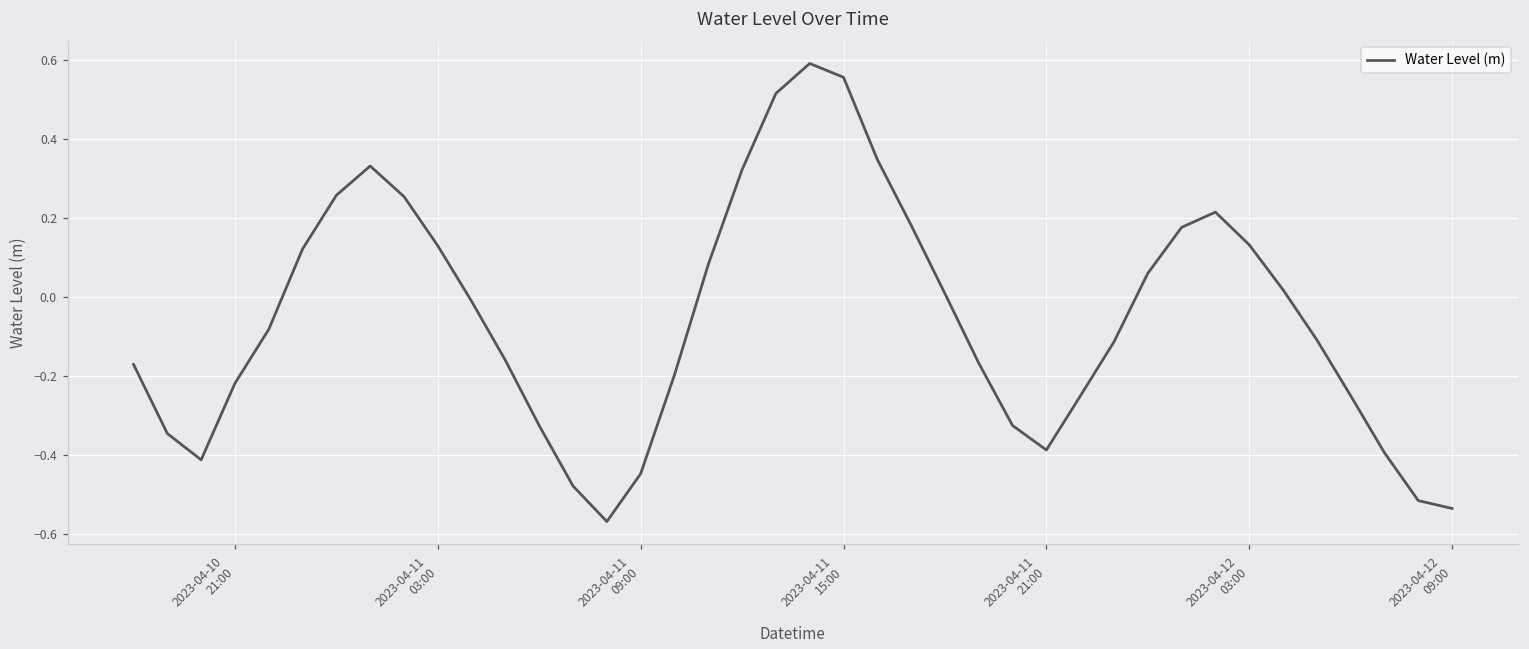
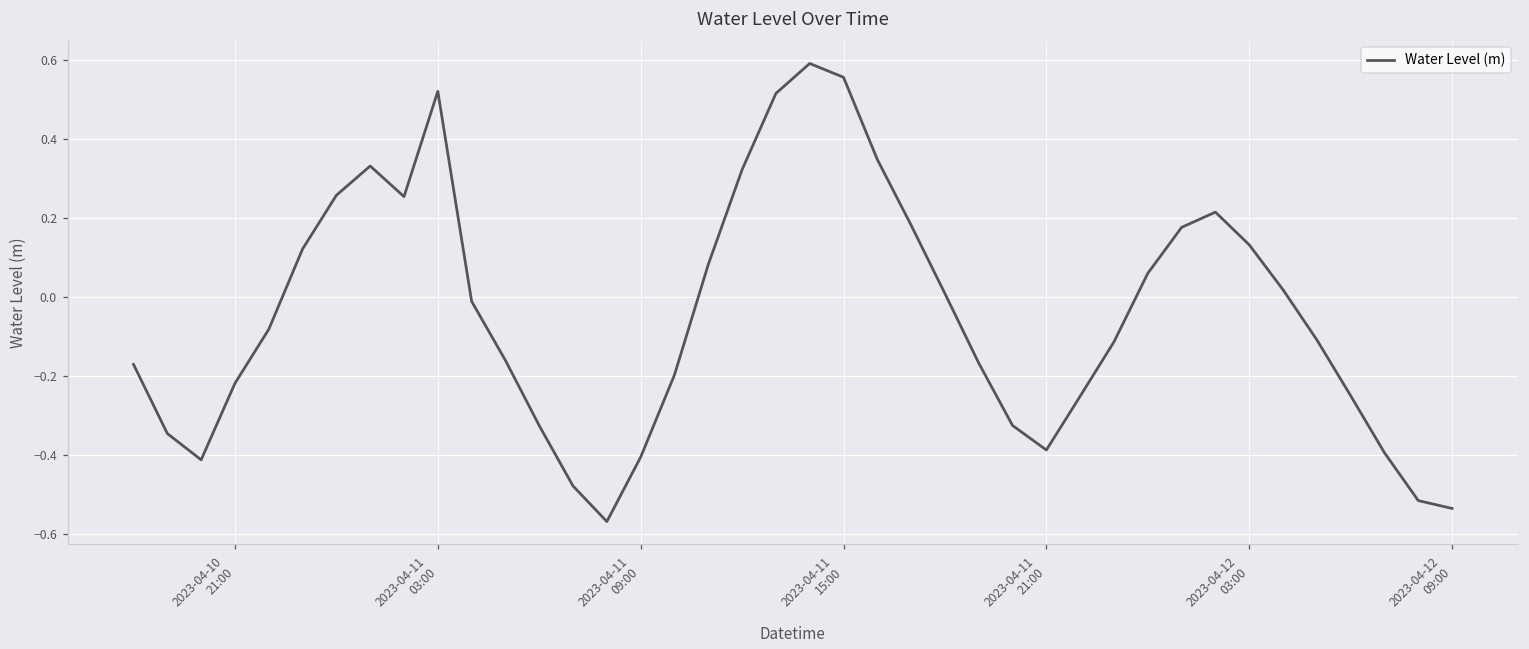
  {
    "2023-04-10 21:00": -0.22,
-   "2023-04-11 03:00": 0.13,
-   "2023-04-11 09:00": -0.45,
+   "2023-04-11 03:00": 0.52,
+   "2023-04-11 09:00": -0.41,
    "2023-04-11 15:00": 0.56,
    "2023-04-11 21:00": -0.39,
    "2023-04-12 03:00": 0.13,
    "2023-04-12 09:00": -0.54
  }
